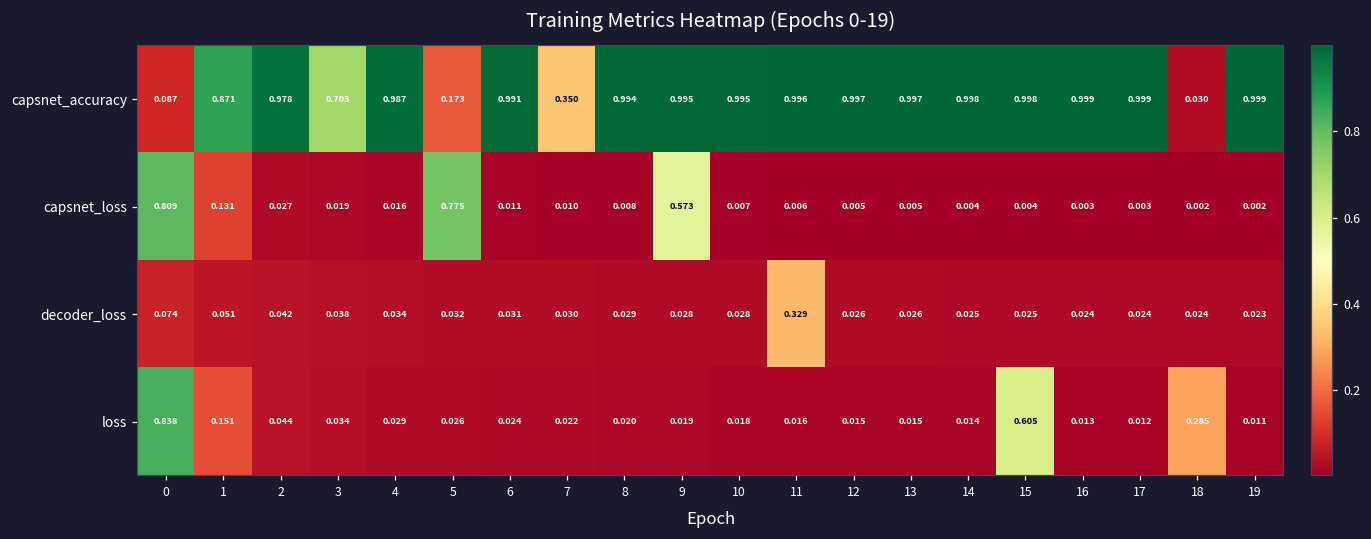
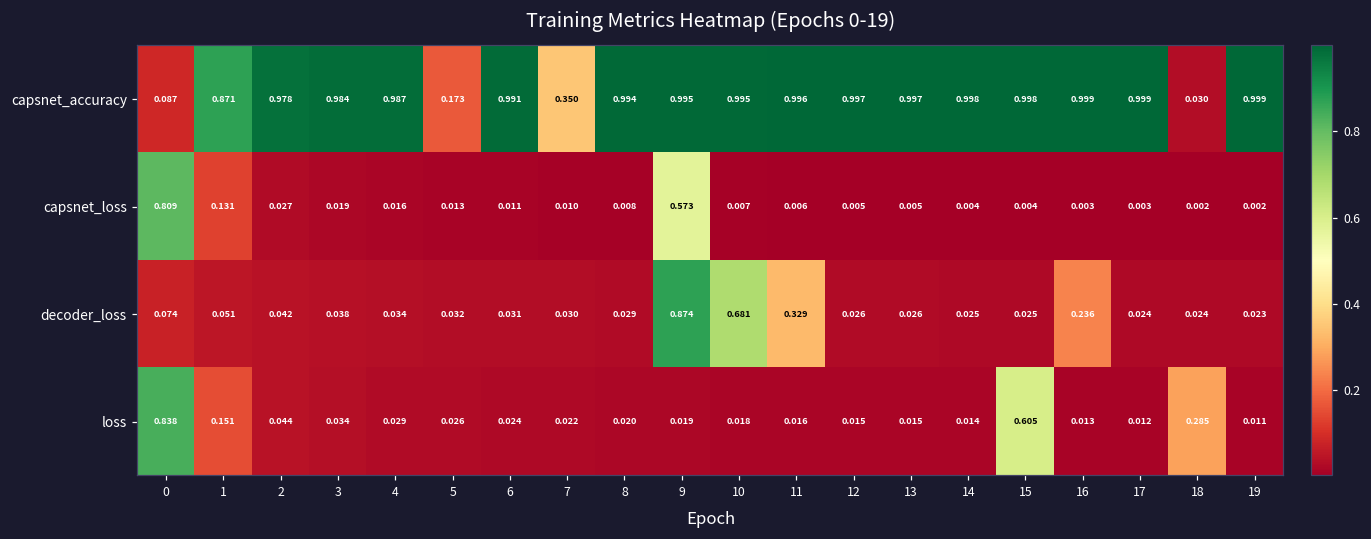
  {
    "capsnet_accuracy": {
      "0": 0.087,
      "1": 0.871,
      "2": 0.978,
-     "3": 0.703,
+     "3": 0.984,
      "4": 0.987,
      "5": 0.173,
      "6": 0.991,
      "7": 0.350,
      "8": 0.994,
      "9": 0.995,
      "10": 0.995,
      "11": 0.996,
      "12": 0.997,
      "13": 0.997,
      "14": 0.998,
      "15": 0.998,
      "16": 0.999,
      "17": 0.999,
      "18": 0.030,
      "19": 0.999
    },
    "capsnet_loss": {
      "0": 0.809,
      "1": 0.131,
      "2": 0.027,
      "3": 0.019,
      "4": 0.016,
-     "5": 0.775,
+     "5": 0.013,
      "6": 0.011,
      "7": 0.010,
      "8": 0.008,
      "9": 0.573,
      "10": 0.007,
      "11": 0.006,
      "12": 0.005,
      "13": 0.005,
      "14": 0.004,
      "15": 0.004,
      "16": 0.003,
      "17": 0.003,
      "18": 0.002,
      "19": 0.002
    },
    "decoder_loss": {
      "0": 0.074,
      "1": 0.051,
      "2": 0.042,
      "3": 0.038,
      "4": 0.034,
      "5": 0.032,
      "6": 0.031,
      "7": 0.030,
      "8": 0.029,
-     "9": 0.028,
-     "10": 0.028,
+     "9": 0.874,
+     "10": 0.681,
      "11": 0.329,
      "12": 0.026,
      "13": 0.026,
      "14": 0.025,
      "15": 0.025,
-     "16": 0.024,
+     "16": 0.236,
      "17": 0.024,
      "18": 0.024,
      "19": 0.023
    },
    "loss": {
      "0": 0.838,
      "1": 0.151,
      "2": 0.044,
      "3": 0.034,
      "4": 0.029,
      "5": 0.026,
      "6": 0.024,
      "7": 0.022,
      "8": 0.020,
      "9": 0.019,
      "10": 0.018,
      "11": 0.016,
      "12": 0.015,
      "13": 0.015,
      "14": 0.014,
      "15": 0.605,
      "16": 0.013,
      "17": 0.012,
      "18": 0.285,
      "19": 0.011
    }
  }
